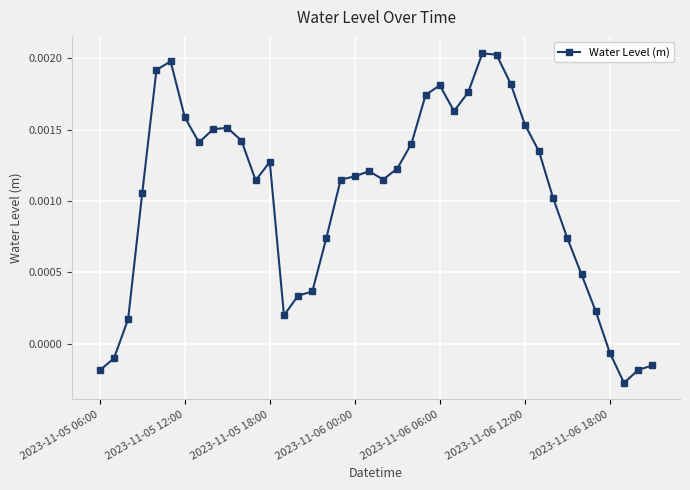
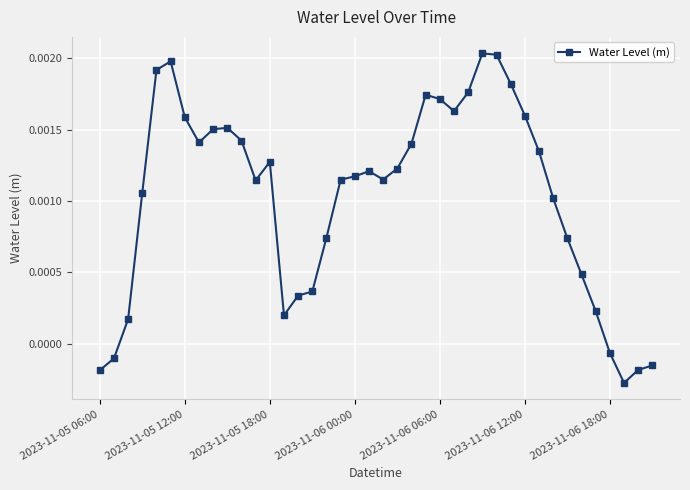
  {
    "2023-11-05 06:00": -0.00019,
    "2023-11-05 12:00": 0.00159,
    "2023-11-05 18:00": 0.00127,
    "2023-11-06 00:00": 0.00117,
-   "2023-11-06 06:00": 0.00181,
-   "2023-11-06 12:00": 0.00154,
+   "2023-11-06 06:00": 0.00171,
+   "2023-11-06 12:00": 0.00160,
    "2023-11-06 18:00": -0.00006
  }
